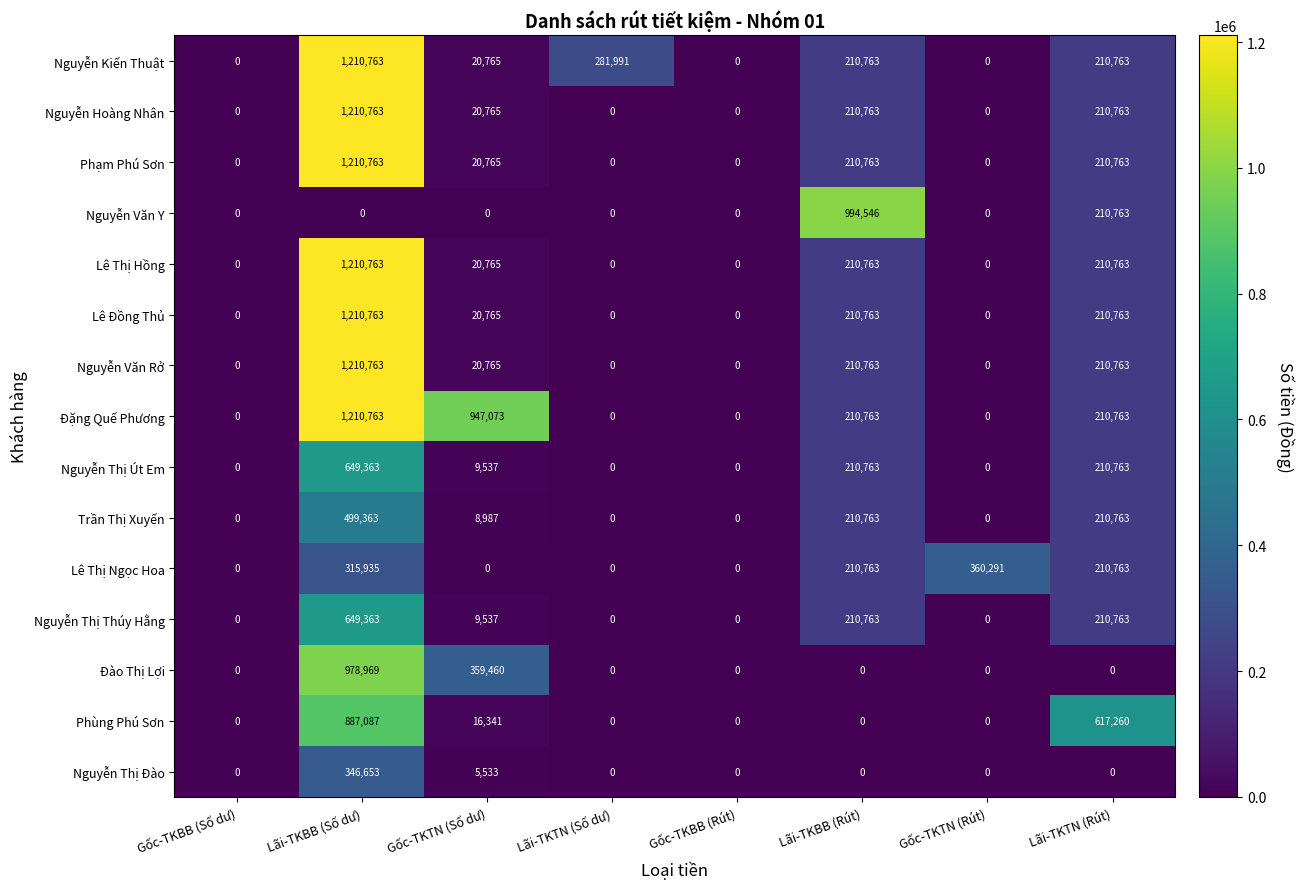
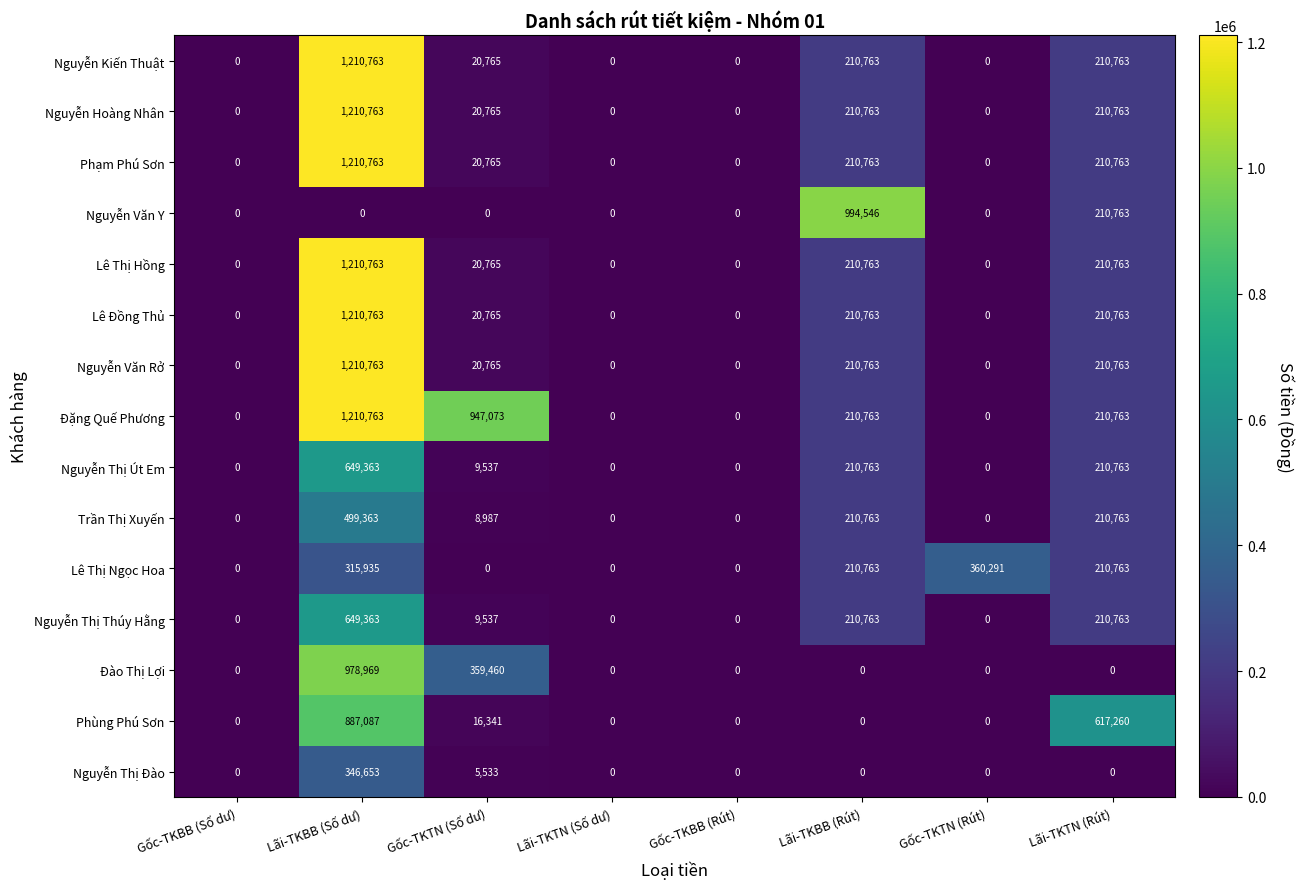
  {
    "Nguyễn Kiến Thuật": {
      "Gốc-TKBB (Số dư)": "0",
      "Lãi-TKBB (Số dư)": "1,210,763",
      "Gốc-TKTN (Số dư)": "20,765",
-     "Lãi-TKTN (Số dư)": "281,991",
+     "Lãi-TKTN (Số dư)": "0",
      "Gốc-TKBB (Rút)": "0",
      "Lãi-TKBB (Rút)": "210,763",
      "Gốc-TKTN (Rút)": "0",
      "Lãi-TKTN (Rút)": "210,763"
    },
    "Nguyễn Hoàng Nhân": {
      "Gốc-TKBB (Số dư)": "0",
      "Lãi-TKBB (Số dư)": "1,210,763",
      "Gốc-TKTN (Số dư)": "20,765",
      "Lãi-TKTN (Số dư)": "0",
      "Gốc-TKBB (Rút)": "0",
      "Lãi-TKBB (Rút)": "210,763",
      "Gốc-TKTN (Rút)": "0",
      "Lãi-TKTN (Rút)": "210,763"
    },
    "Phạm Phú Sơn": {
      "Gốc-TKBB (Số dư)": "0",
      "Lãi-TKBB (Số dư)": "1,210,763",
      "Gốc-TKTN (Số dư)": "20,765",
      "Lãi-TKTN (Số dư)": "0",
      "Gốc-TKBB (Rút)": "0",
      "Lãi-TKBB (Rút)": "210,763",
      "Gốc-TKTN (Rút)": "0",
      "Lãi-TKTN (Rút)": "210,763"
    },
    "Nguyễn Văn Y": {
      "Gốc-TKBB (Số dư)": "0",
      "Lãi-TKBB (Số dư)": "0",
      "Gốc-TKTN (Số dư)": "0",
      "Lãi-TKTN (Số dư)": "0",
      "Gốc-TKBB (Rút)": "0",
      "Lãi-TKBB (Rút)": "994,546",
      "Gốc-TKTN (Rút)": "0",
      "Lãi-TKTN (Rút)": "210,763"
    },
    "Lê Thị Hồng": {
      "Gốc-TKBB (Số dư)": "0",
      "Lãi-TKBB (Số dư)": "1,210,763",
      "Gốc-TKTN (Số dư)": "20,765",
      "Lãi-TKTN (Số dư)": "0",
      "Gốc-TKBB (Rút)": "0",
      "Lãi-TKBB (Rút)": "210,763",
      "Gốc-TKTN (Rút)": "0",
      "Lãi-TKTN (Rút)": "210,763"
    },
    "Lê Đồng Thủ": {
      "Gốc-TKBB (Số dư)": "0",
      "Lãi-TKBB (Số dư)": "1,210,763",
      "Gốc-TKTN (Số dư)": "20,765",
      "Lãi-TKTN (Số dư)": "0",
      "Gốc-TKBB (Rút)": "0",
      "Lãi-TKBB (Rút)": "210,763",
      "Gốc-TKTN (Rút)": "0",
      "Lãi-TKTN (Rút)": "210,763"
    },
    "Nguyễn Văn Rở": {
      "Gốc-TKBB (Số dư)": "0",
      "Lãi-TKBB (Số dư)": "1,210,763",
      "Gốc-TKTN (Số dư)": "20,765",
      "Lãi-TKTN (Số dư)": "0",
      "Gốc-TKBB (Rút)": "0",
      "Lãi-TKBB (Rút)": "210,763",
      "Gốc-TKTN (Rút)": "0",
      "Lãi-TKTN (Rút)": "210,763"
    },
    "Đặng Quế Phương": {
      "Gốc-TKBB (Số dư)": "0",
      "Lãi-TKBB (Số dư)": "1,210,763",
      "Gốc-TKTN (Số dư)": "947,073",
      "Lãi-TKTN (Số dư)": "0",
      "Gốc-TKBB (Rút)": "0",
      "Lãi-TKBB (Rút)": "210,763",
      "Gốc-TKTN (Rút)": "0",
      "Lãi-TKTN (Rút)": "210,763"
    },
    "Nguyễn Thị Út Em": {
      "Gốc-TKBB (Số dư)": "0",
      "Lãi-TKBB (Số dư)": "649,363",
      "Gốc-TKTN (Số dư)": "9,537",
      "Lãi-TKTN (Số dư)": "0",
      "Gốc-TKBB (Rút)": "0",
      "Lãi-TKBB (Rút)": "210,763",
      "Gốc-TKTN (Rút)": "0",
      "Lãi-TKTN (Rút)": "210,763"
    },
    "Trần Thị Xuyến": {
      "Gốc-TKBB (Số dư)": "0",
      "Lãi-TKBB (Số dư)": "499,363",
      "Gốc-TKTN (Số dư)": "8,987",
      "Lãi-TKTN (Số dư)": "0",
      "Gốc-TKBB (Rút)": "0",
      "Lãi-TKBB (Rút)": "210,763",
      "Gốc-TKTN (Rút)": "0",
      "Lãi-TKTN (Rút)": "210,763"
    },
    "Lê Thị Ngọc Hoa": {
      "Gốc-TKBB (Số dư)": "0",
      "Lãi-TKBB (Số dư)": "315,935",
      "Gốc-TKTN (Số dư)": "0",
      "Lãi-TKTN (Số dư)": "0",
      "Gốc-TKBB (Rút)": "0",
      "Lãi-TKBB (Rút)": "210,763",
      "Gốc-TKTN (Rút)": "360,291",
      "Lãi-TKTN (Rút)": "210,763"
    },
    "Nguyễn Thị Thúy Hằng": {
      "Gốc-TKBB (Số dư)": "0",
      "Lãi-TKBB (Số dư)": "649,363",
      "Gốc-TKTN (Số dư)": "9,537",
      "Lãi-TKTN (Số dư)": "0",
      "Gốc-TKBB (Rút)": "0",
      "Lãi-TKBB (Rút)": "210,763",
      "Gốc-TKTN (Rút)": "0",
      "Lãi-TKTN (Rút)": "210,763"
    },
    "Đào Thị Lợi": {
      "Gốc-TKBB (Số dư)": "0",
      "Lãi-TKBB (Số dư)": "978,969",
      "Gốc-TKTN (Số dư)": "359,460",
      "Lãi-TKTN (Số dư)": "0",
      "Gốc-TKBB (Rút)": "0",
      "Lãi-TKBB (Rút)": "0",
      "Gốc-TKTN (Rút)": "0",
      "Lãi-TKTN (Rút)": "0"
    },
    "Phùng Phú Sơn": {
      "Gốc-TKBB (Số dư)": "0",
      "Lãi-TKBB (Số dư)": "887,087",
      "Gốc-TKTN (Số dư)": "16,341",
      "Lãi-TKTN (Số dư)": "0",
      "Gốc-TKBB (Rút)": "0",
      "Lãi-TKBB (Rút)": "0",
      "Gốc-TKTN (Rút)": "0",
      "Lãi-TKTN (Rút)": "617,260"
    },
    "Nguyễn Thị Đào": {
      "Gốc-TKBB (Số dư)": "0",
      "Lãi-TKBB (Số dư)": "346,653",
      "Gốc-TKTN (Số dư)": "5,533",
      "Lãi-TKTN (Số dư)": "0",
      "Gốc-TKBB (Rút)": "0",
      "Lãi-TKBB (Rút)": "0",
      "Gốc-TKTN (Rút)": "0",
      "Lãi-TKTN (Rút)": "0"
    }
  }
